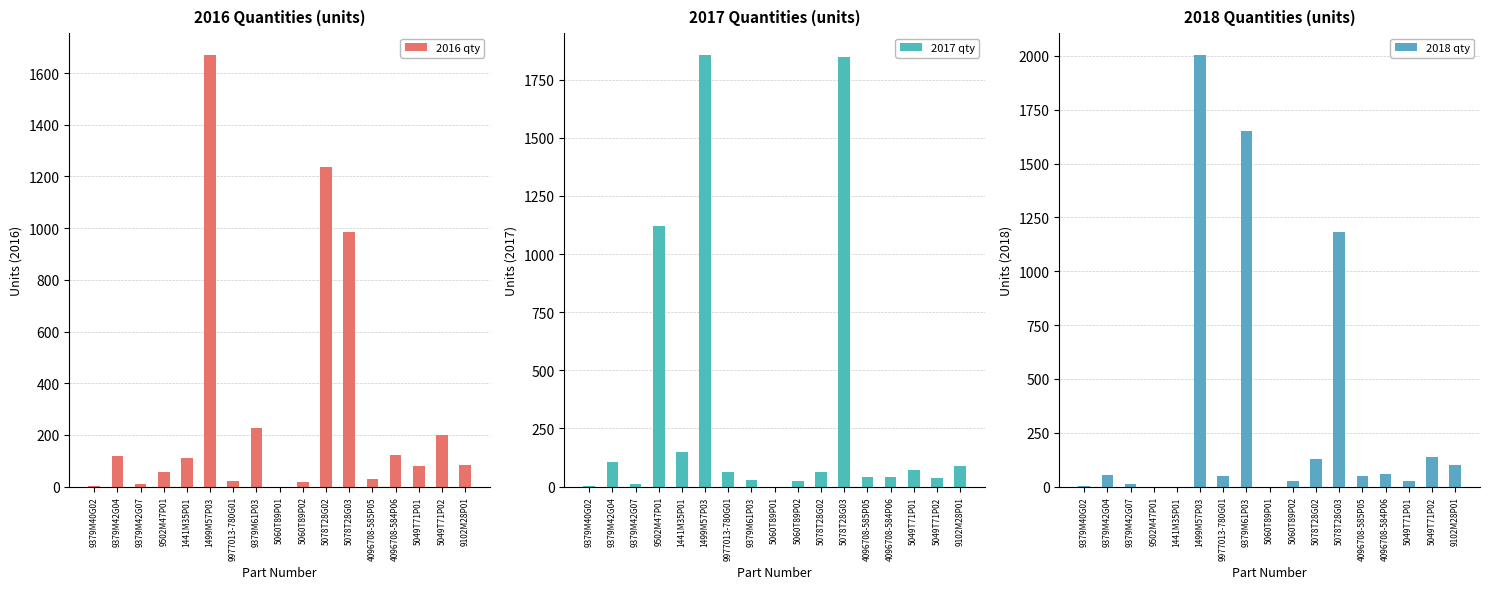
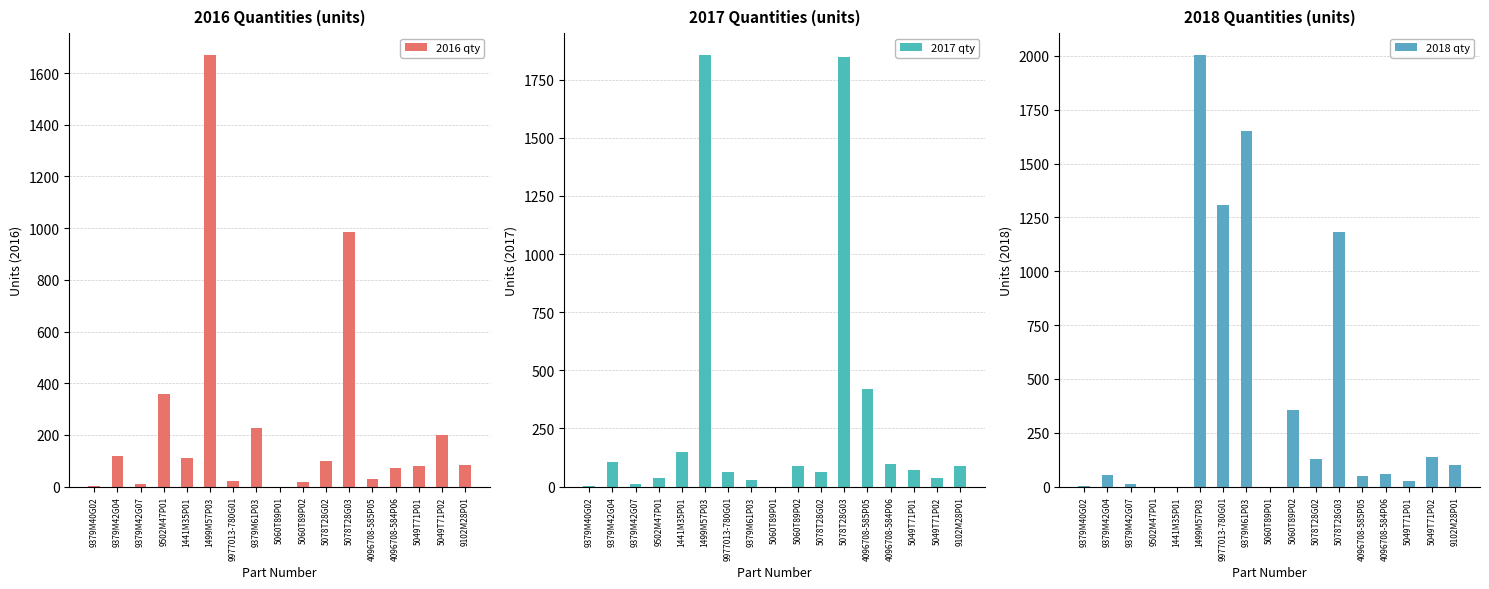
  {
    "2016 Quantities (units)": {
      "9379M42G04": 120,
      "9379M42G07": 10,
-     "9502M47P01": 60,
+     "9502M47P01": 360,
      "1441M35P01": 110,
      "1499M57P03": 1670,
      "9977013-780G01": 20,
      "9379M61P03": 230,
      "5060T89P01": 0,
      "5060T89P02": 20,
-     "5078T28G02": 1240,
+     "5078T28G02": 100,
      "5078T28G03": 980,
      "4096708-585P05": 30,
-     "4096708-584P06": 120,
+     "4096708-584P06": 70,
      "5049T71P01": 80,
      "5049T71P02": 200,
      "9102M28P01": 90
    },
    "2017 Quantities (units)": {
      "9379M42G04": 110,
-     "9502M47P01": 1120,
+     "9502M47P01": 40,
      "1441M35P01": 150,
      "1499M57P03": 1860,
      "9977013-780G01": 60,
      "9379M61P03": 30,
      "5060T89P01": 0,
-     "5060T89P02": 20,
+     "5060T89P02": 90,
      "5078T28G02": 60,
      "5078T28G03": 1850,
-     "4096708-585P05": 40,
-     "4096708-584P06": 40,
+     "4096708-585P05": 420,
+     "4096708-584P06": 100,
      "5049T71P01": 70,
      "5049T71P02": 40,
      "9102M28P01": 90
    },
    "2018 Quantities (units)": {
      "9379M42G04": 50,
      "9502M47P01": 0,
      "1441M35P01": 0,
      "1499M57P03": 2010,
-     "9977013-780G01": 50,
+     "9977013-780G01": 1310,
      "9379M61P03": 1650,
      "5060T89P01": 0,
-     "5060T89P02": 30,
+     "5060T89P02": 350,
      "5078T28G02": 130,
      "5078T28G03": 1180,
      "4096708-585P05": 50,
      "4096708-584P06": 60,
      "5049T71P01": 30,
      "5049T71P02": 140,
      "9102M28P01": 100
    }
  }
